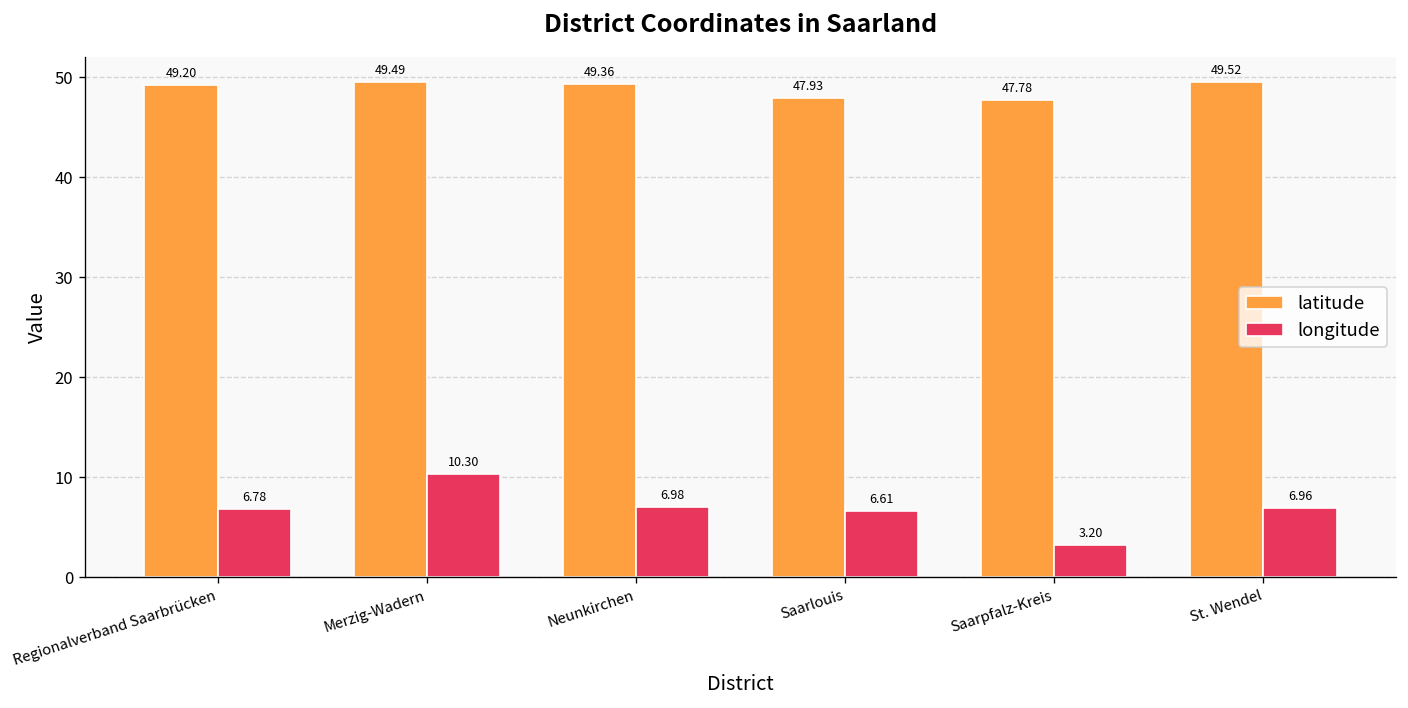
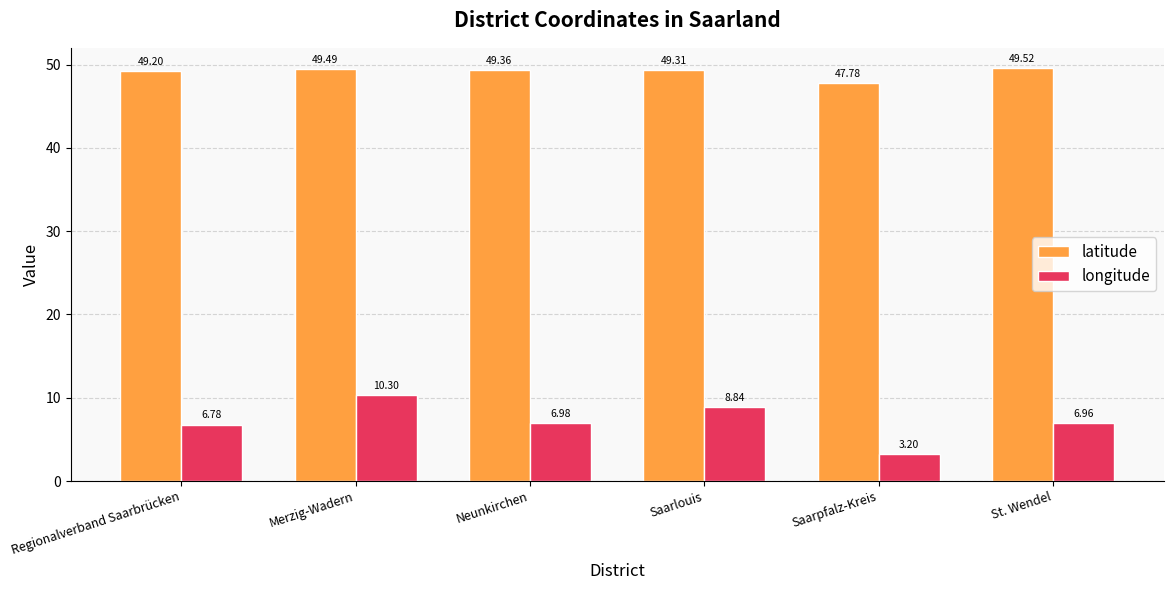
  {
    "latitude": {
      "Regionalverband Saarbrücken": 49.20,
      "Merzig-Wadern": 49.49,
      "Neunkirchen": 49.36,
-     "Saarlouis": 47.93,
+     "Saarlouis": 49.31,
      "Saarpfalz-Kreis": 47.78,
      "St. Wendel": 49.52
    },
    "longitude": {
      "Regionalverband Saarbrücken": 6.78,
      "Merzig-Wadern": 10.30,
      "Neunkirchen": 6.98,
-     "Saarlouis": 6.61,
+     "Saarlouis": 8.84,
      "Saarpfalz-Kreis": 3.20,
      "St. Wendel": 6.96
    }
  }
